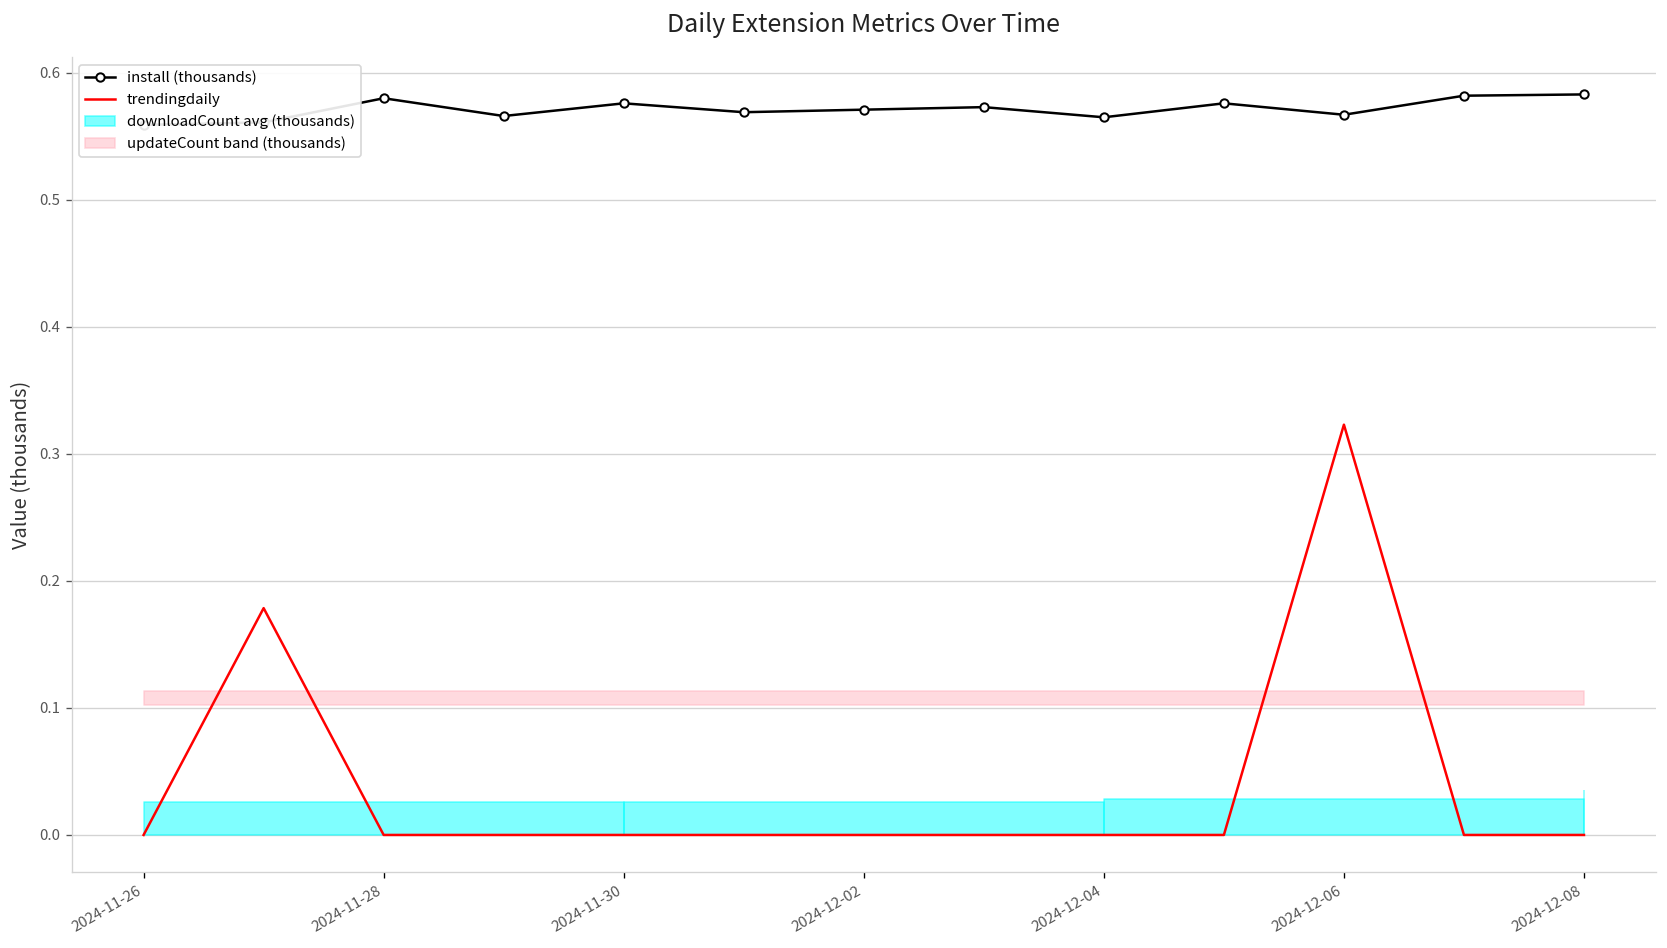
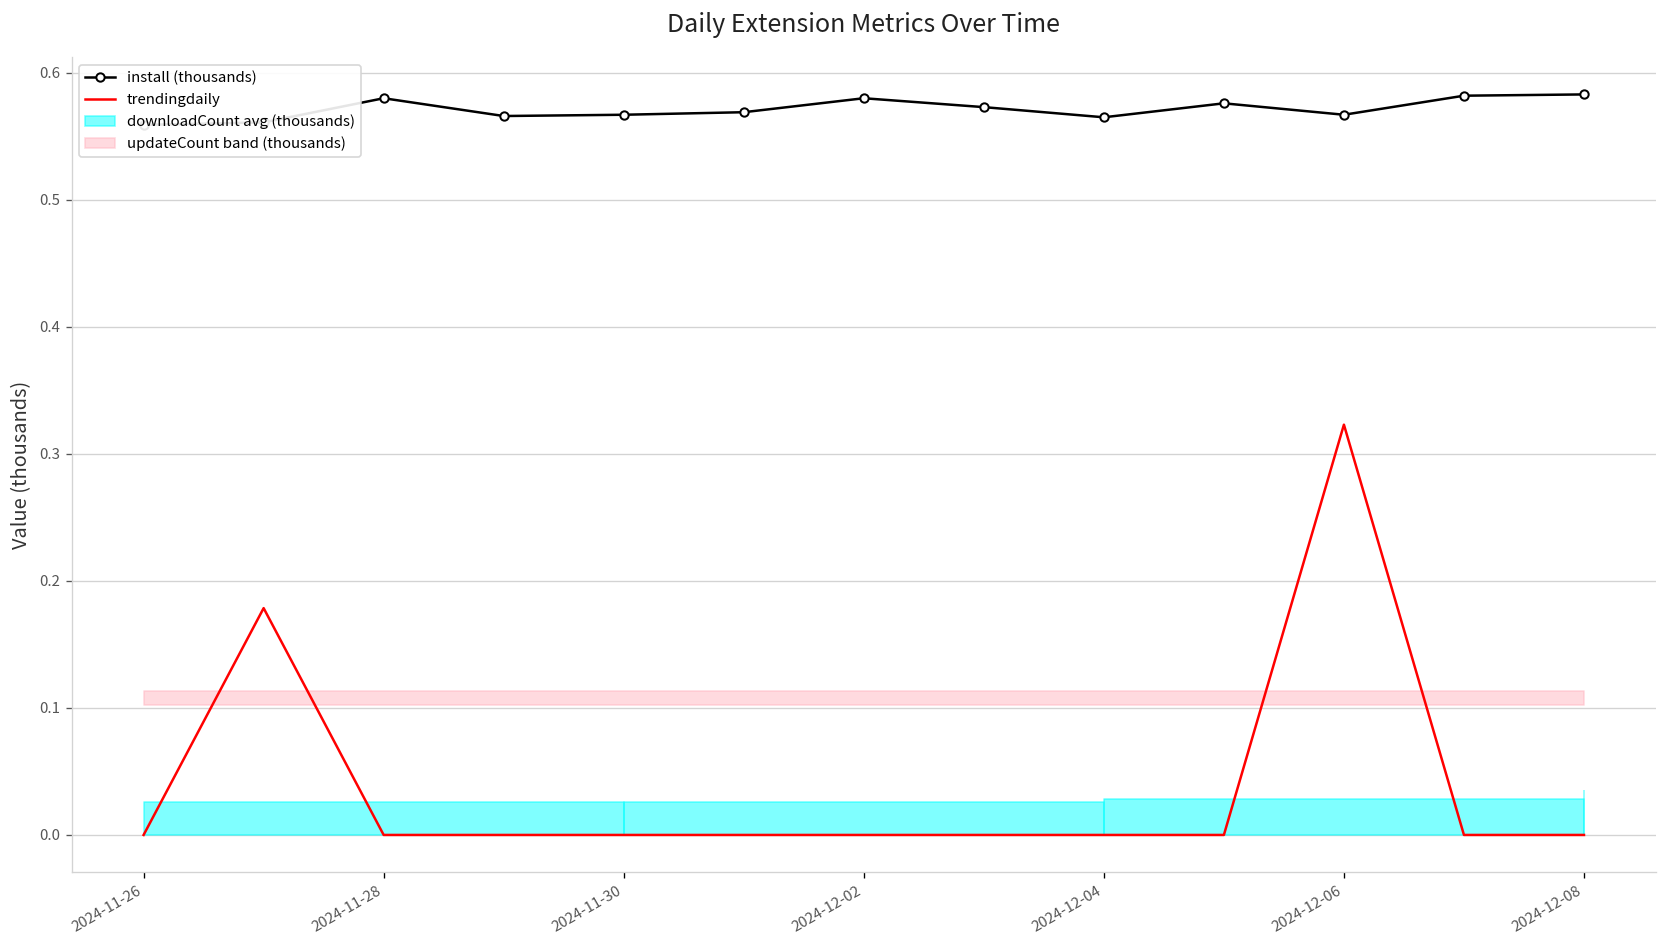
  {
    "install (thousands)": {
      "2024-11-28": 0.580,
-     "2024-11-30": 0.576,
-     "2024-12-02": 0.571,
+     "2024-11-30": 0.567,
+     "2024-12-02": 0.580,
      "2024-12-04": 0.565,
      "2024-12-06": 0.567,
      "2024-12-08": 0.583
    },
    "trendingdaily": {
      "2024-11-26": 0.000,
      "2024-11-28": 0.000,
      "2024-11-30": 0.000,
      "2024-12-02": 0.000,
      "2024-12-04": 0.000,
      "2024-12-06": 0.323,
      "2024-12-08": 0.000
    },
    "updateCount band (thousands)": {
      "2024-11-26": 0.113,
      "2024-11-28": 0.113,
      "2024-11-30": 0.113,
      "2024-12-02": 0.113,
      "2024-12-04": 0.113,
      "2024-12-06": 0.113,
      "2024-12-08": 0.113
    }
  }
